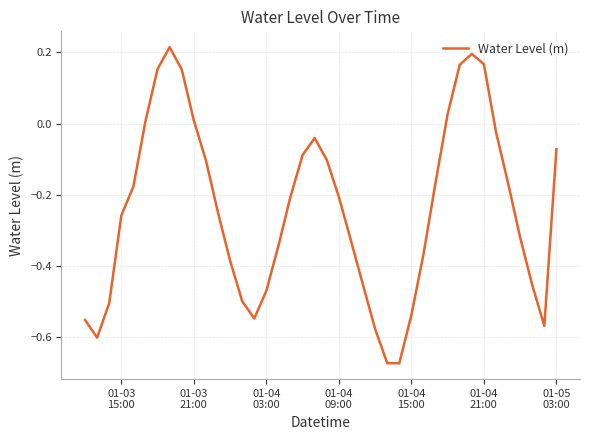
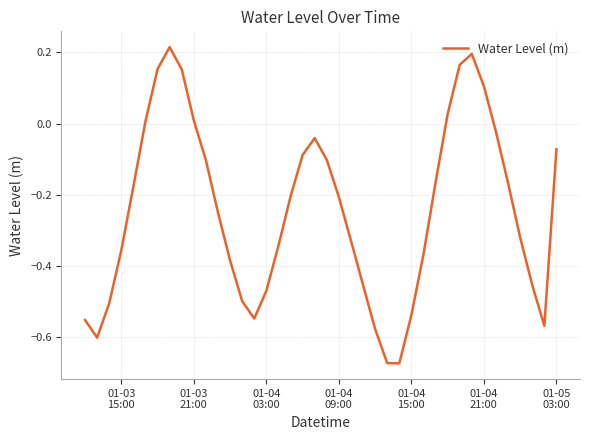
  {
-   "01-03 15:00": -0.26,
+   "01-03 15:00": -0.36,
    "01-03 21:00": 0.01,
    "01-04 03:00": -0.47,
    "01-04 09:00": -0.21,
    "01-04 15:00": -0.54,
-   "01-04 21:00": 0.17,
+   "01-04 21:00": 0.10,
    "01-05 03:00": -0.07
  }
